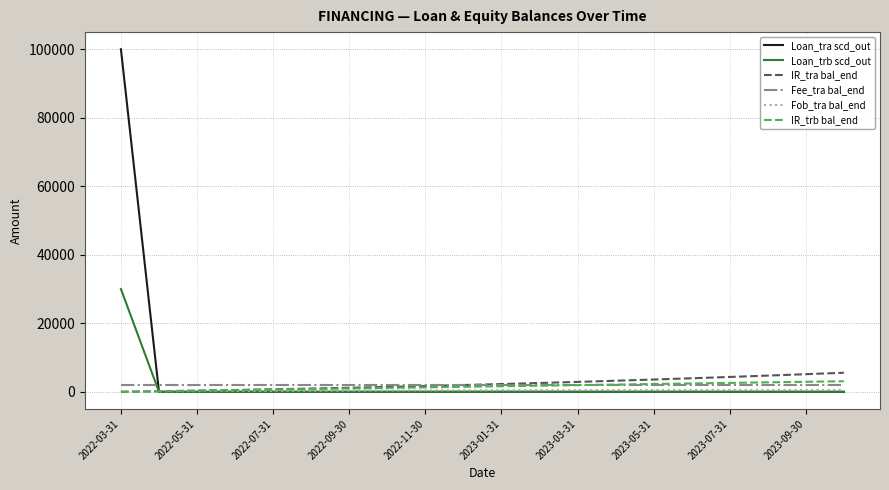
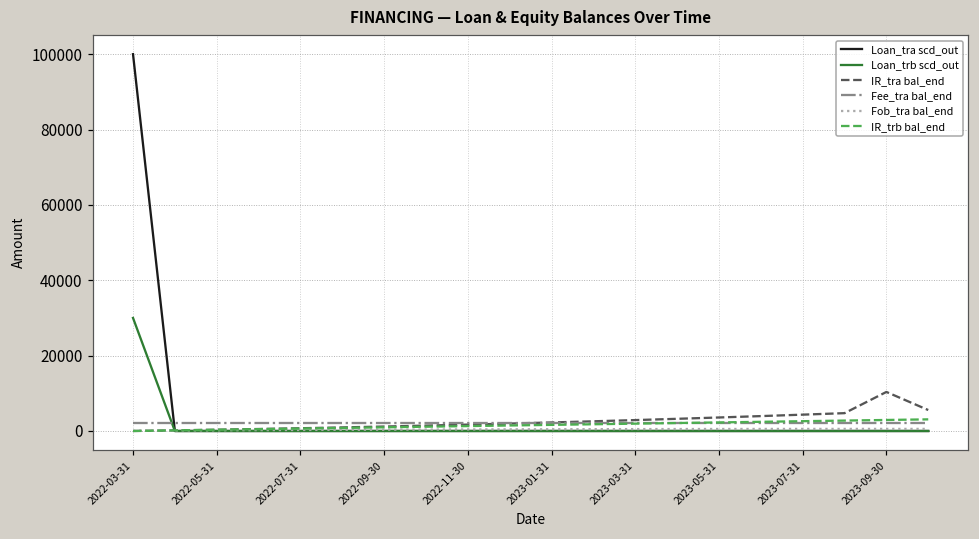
  {
    "Loan_tra scd_out": {
      "2022-03-31": 100000
    },
    "Loan_trb scd_out": {
      "2022-03-31": 30000
    },
    "IR_tra bal_end": {
      "2023-03-31": 3000,
      "2023-05-31": 4000,
      "2023-07-31": 4000,
-     "2023-09-30": 5000
+     "2023-09-30": 10000
    },
    "IR_trb bal_end": {
      "2023-09-30": 3000
    }
  }
